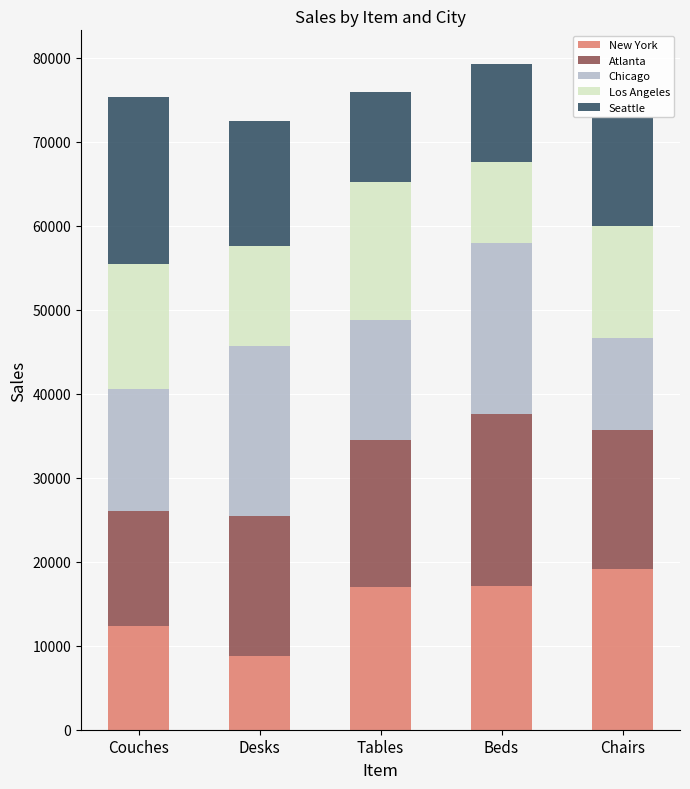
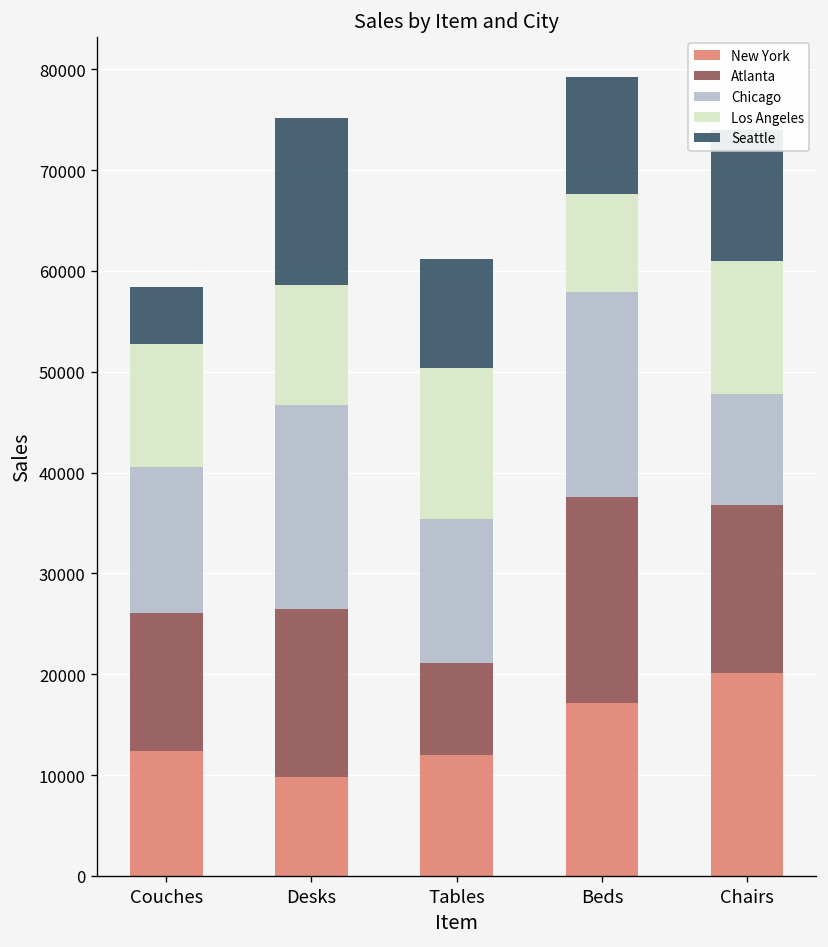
  {
    "New York": {
      "Couches": 12000,
-     "Desks": 9000,
-     "Tables": 17000,
+     "Desks": 10000,
+     "Tables": 12000,
      "Beds": 17000,
-     "Chairs": 19000
+     "Chairs": 20000
    },
    "Atlanta": {
      "Couches": 14000,
      "Desks": 17000,
-     "Tables": 17000,
+     "Tables": 9000,
      "Beds": 20000,
      "Chairs": 17000
    },
    "Chicago": {
      "Couches": 14000,
      "Desks": 20000,
      "Tables": 14000,
      "Beds": 20000,
      "Chairs": 11000
    },
    "Los Angeles": {
-     "Couches": 15000,
+     "Couches": 12000,
      "Desks": 12000,
-     "Tables": 16000,
+     "Tables": 15000,
      "Beds": 10000,
      "Chairs": 13000
    },
    "Seattle": {
-     "Couches": 20000,
-     "Desks": 15000,
+     "Couches": 6000,
+     "Desks": 17000,
      "Tables": 11000,
      "Beds": 12000
    }
  }
